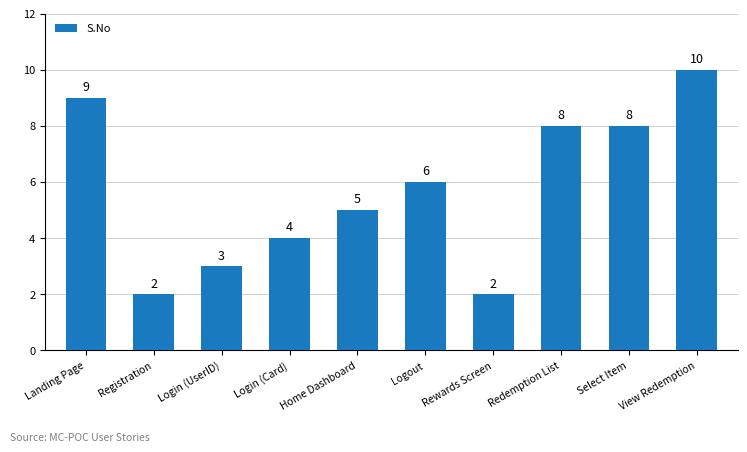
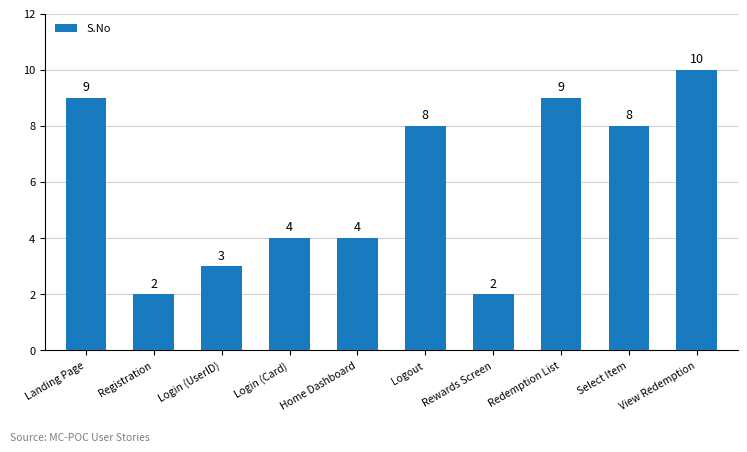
  {
    "Landing Page": 9,
    "Registration": 2,
    "Login (UserID)": 3,
    "Login (Card)": 4,
-   "Home Dashboard": 5,
-   "Logout": 6,
+   "Home Dashboard": 4,
+   "Logout": 8,
    "Rewards Screen": 2,
-   "Redemption List": 8,
+   "Redemption List": 9,
    "Select Item": 8,
    "View Redemption": 10
  }
